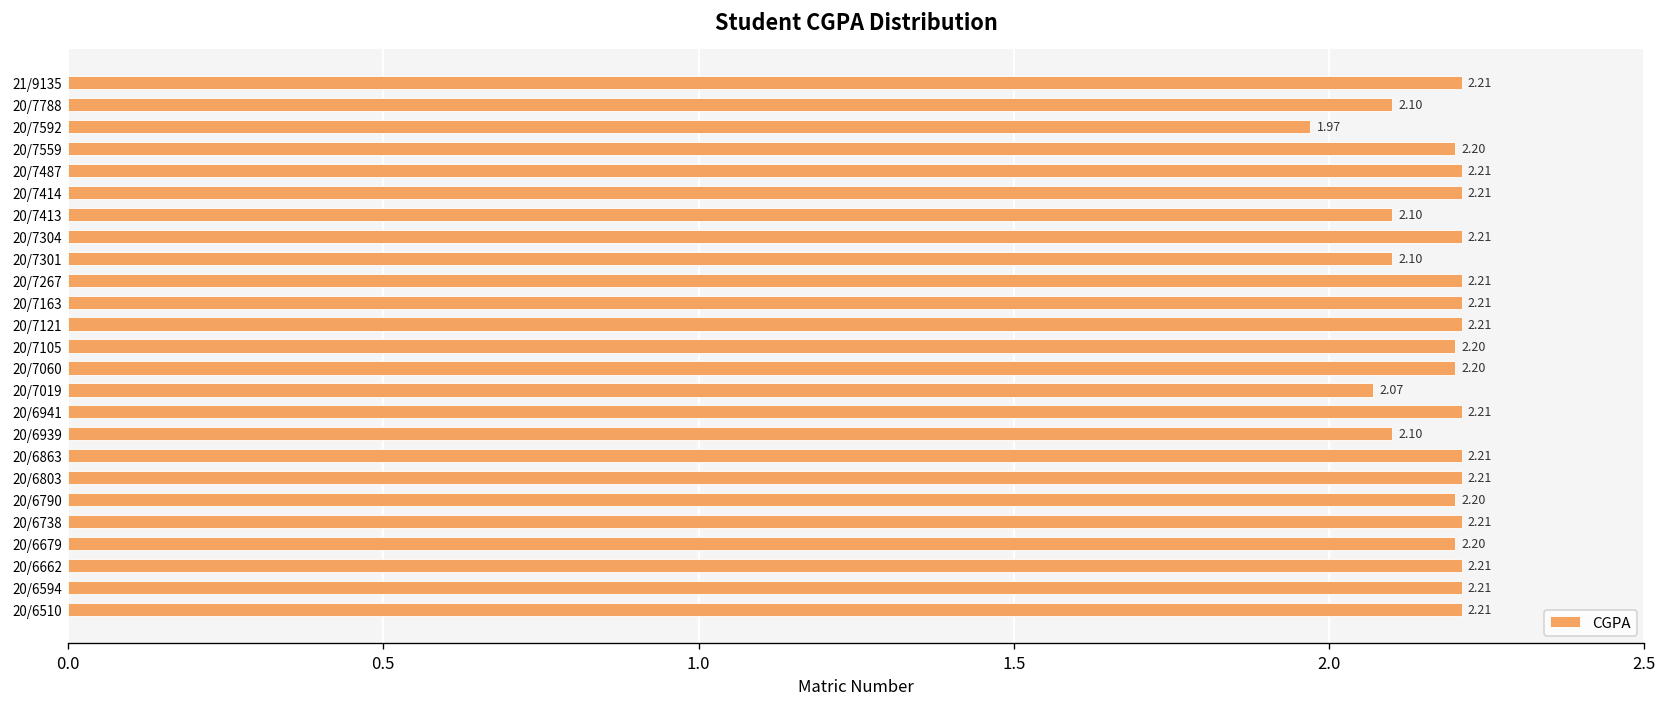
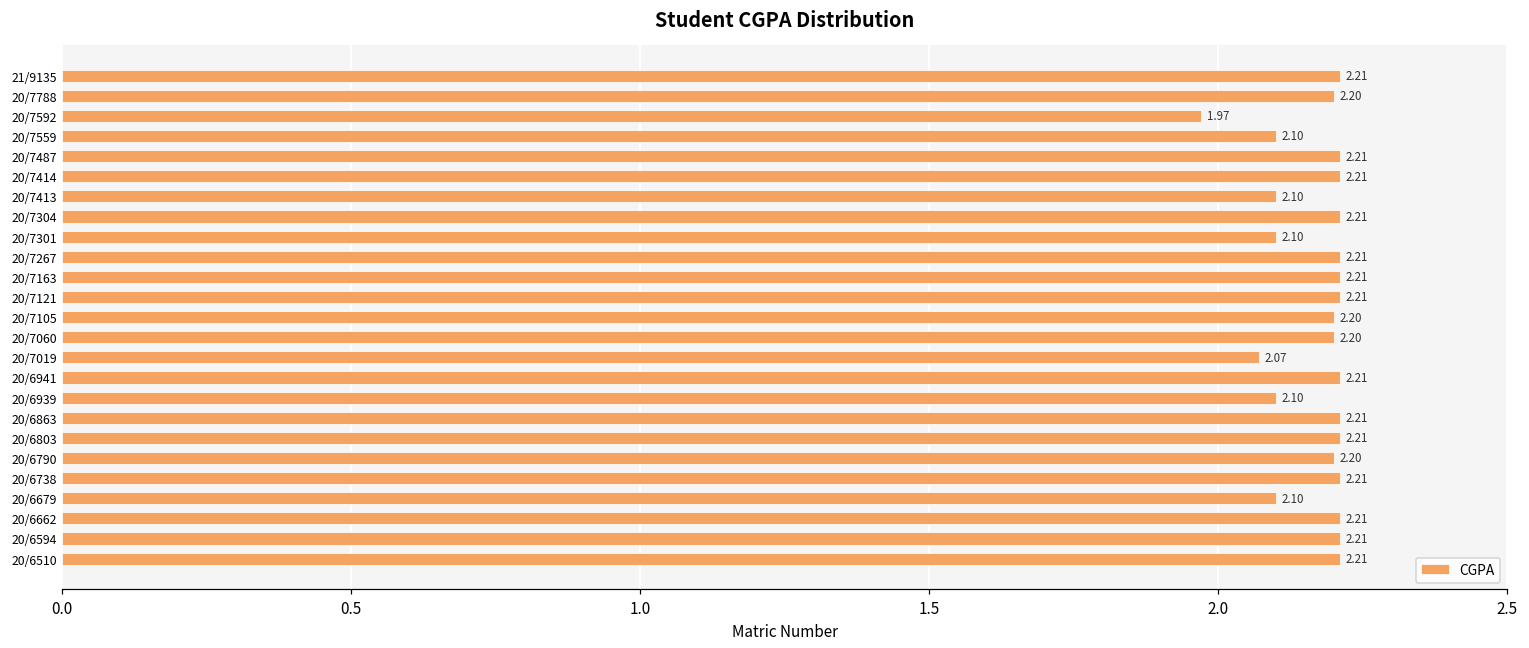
  {
    "21/9135": 2.21,
-   "20/7788": 2.10,
+   "20/7788": 2.20,
    "20/7592": 1.97,
-   "20/7559": 2.20,
+   "20/7559": 2.10,
    "20/7487": 2.21,
    "20/7414": 2.21,
    "20/7413": 2.10,
    "20/7304": 2.21,
    "20/7301": 2.10,
    "20/7267": 2.21,
    "20/7163": 2.21,
    "20/7121": 2.21,
    "20/7105": 2.20,
    "20/7060": 2.20,
    "20/7019": 2.07,
    "20/6941": 2.21,
    "20/6939": 2.10,
    "20/6863": 2.21,
    "20/6803": 2.21,
    "20/6790": 2.20,
    "20/6738": 2.21,
-   "20/6679": 2.20,
+   "20/6679": 2.10,
    "20/6662": 2.21,
    "20/6594": 2.21,
    "20/6510": 2.21
  }
